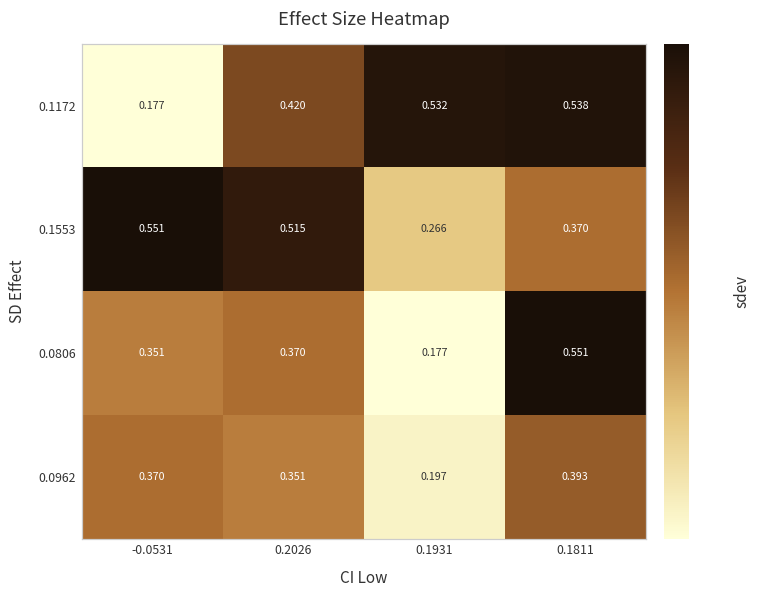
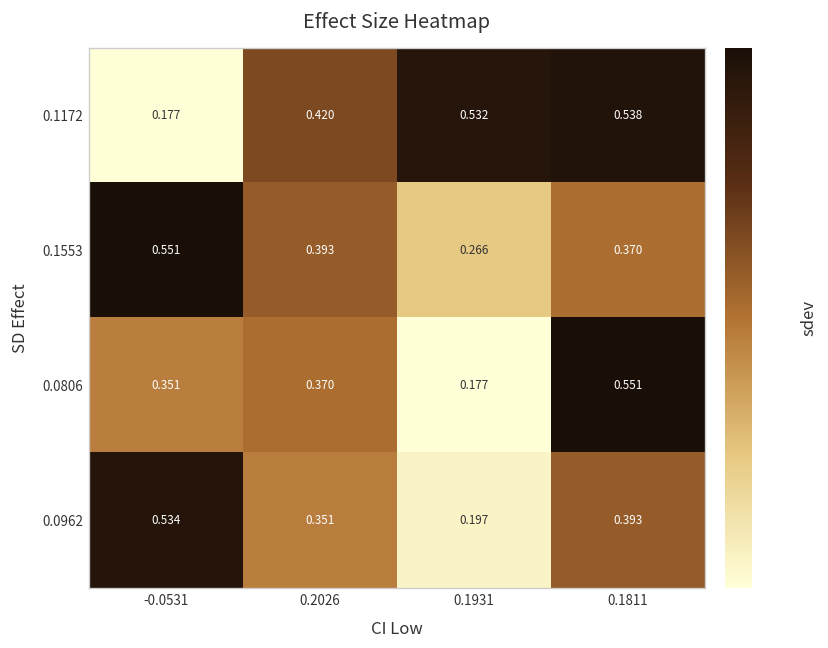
  {
    "0.1172": {
      "-0.0531": 0.177,
      "0.2026": 0.420,
      "0.1931": 0.532,
      "0.1811": 0.538
    },
    "0.1553": {
      "-0.0531": 0.551,
-     "0.2026": 0.515,
+     "0.2026": 0.393,
      "0.1931": 0.266,
      "0.1811": 0.370
    },
    "0.0806": {
      "-0.0531": 0.351,
      "0.2026": 0.370,
      "0.1931": 0.177,
      "0.1811": 0.551
    },
    "0.0962": {
-     "-0.0531": 0.370,
+     "-0.0531": 0.534,
      "0.2026": 0.351,
      "0.1931": 0.197,
      "0.1811": 0.393
    }
  }
